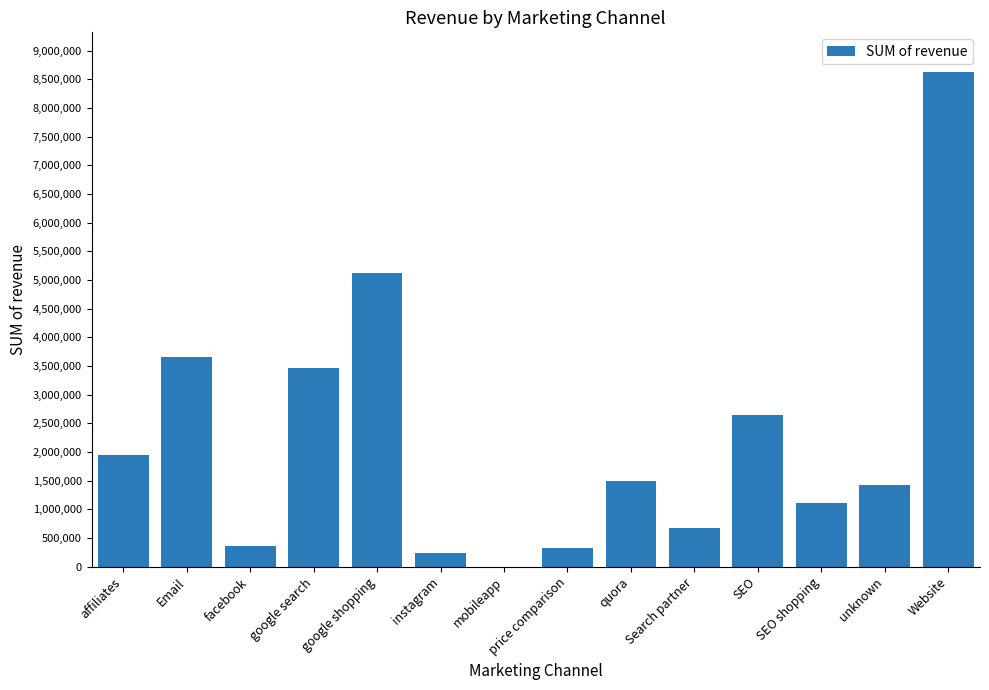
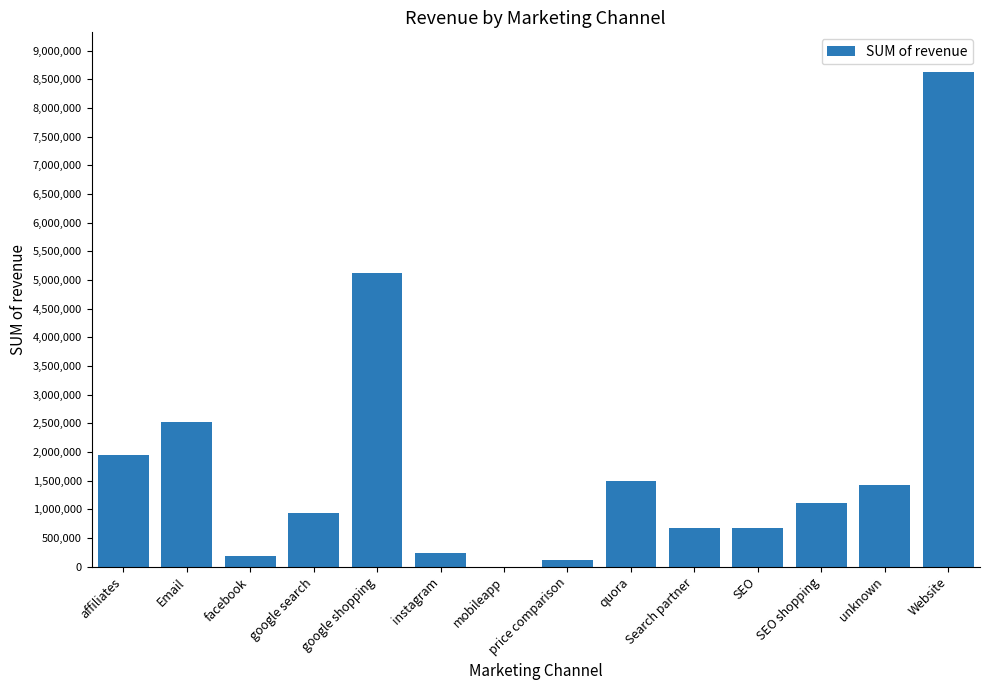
  {
    "affiliates": "1,900,000",
-   "Email": "3,700,000",
-   "facebook": "400,000",
-   "google search": "3,500,000",
+   "Email": "2,500,000",
+   "facebook": "200,000",
+   "google search": "900,000",
    "google shopping": "5,100,000",
    "instagram": "200,000",
-   "price comparison": "300,000",
+   "price comparison": "100,000",
    "quora": "1,500,000",
    "Search partner": "700,000",
-   "SEO": "2,600,000",
+   "SEO": "700,000",
    "SEO shopping": "1,100,000",
    "unknown": "1,400,000",
    "Website": "8,600,000"
  }
